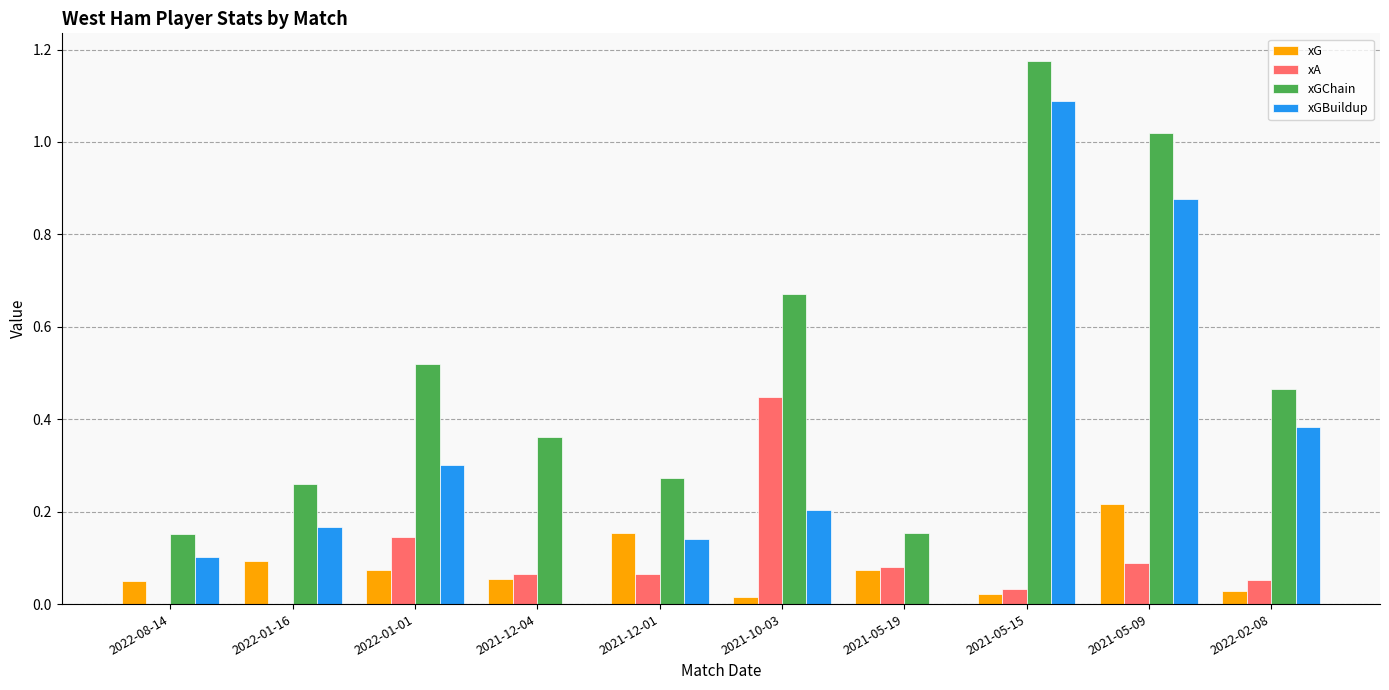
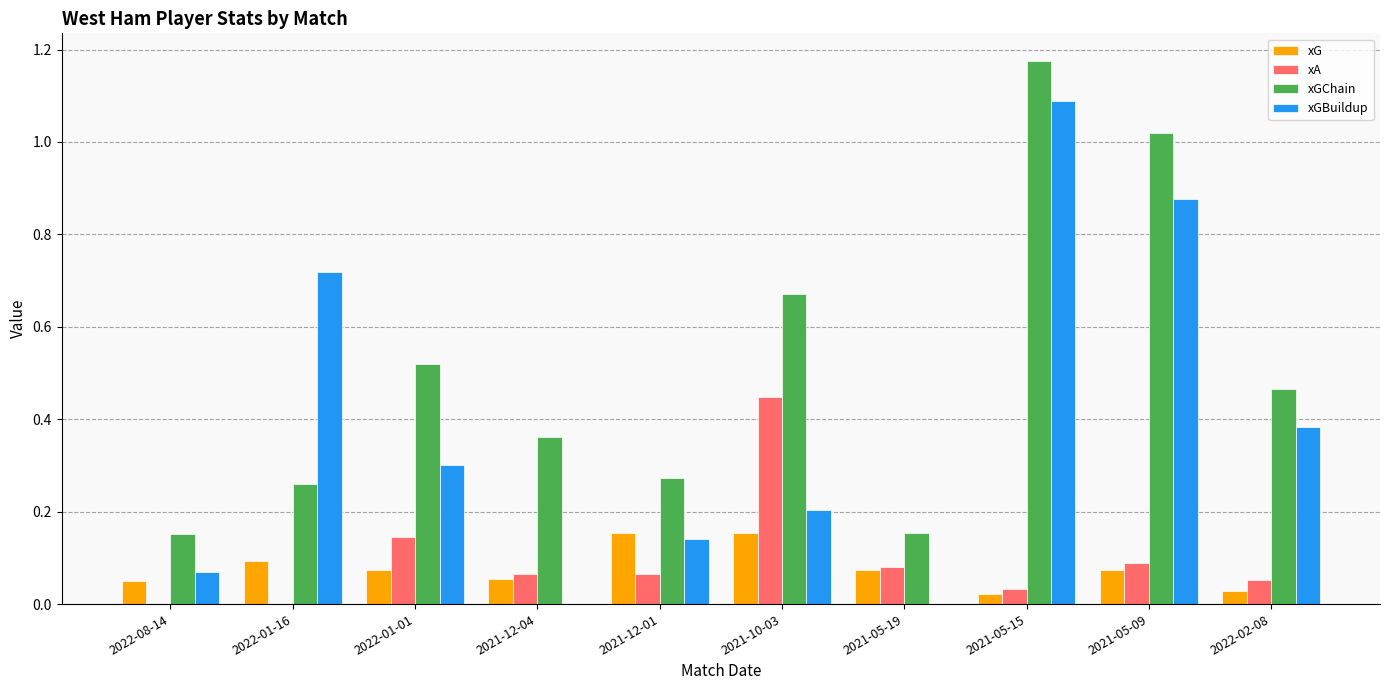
  {
    "xG": {
      "2022-08-14": 0.05,
      "2022-01-16": 0.09,
      "2022-01-01": 0.07,
      "2021-12-04": 0.05,
      "2021-12-01": 0.15,
-     "2021-10-03": 0.01,
+     "2021-10-03": 0.15,
      "2021-05-19": 0.07,
      "2021-05-15": 0.02,
-     "2021-05-09": 0.22,
+     "2021-05-09": 0.07,
      "2022-02-08": 0.03
    },
    "xA": {
      "2022-08-14": 0.00,
      "2022-01-16": 0.00,
      "2022-01-01": 0.15,
      "2021-12-04": 0.07,
      "2021-12-01": 0.06,
      "2021-10-03": 0.45,
      "2021-05-19": 0.08,
      "2021-05-15": 0.03,
      "2021-05-09": 0.09,
      "2022-02-08": 0.05
    },
    "xGChain": {
      "2022-08-14": 0.15,
      "2022-01-16": 0.26,
      "2022-01-01": 0.52,
      "2021-12-04": 0.36,
      "2021-12-01": 0.27,
      "2021-10-03": 0.67,
      "2021-05-19": 0.15,
      "2021-05-15": 1.18,
      "2021-05-09": 1.02,
      "2022-02-08": 0.46
    },
    "xGBuildup": {
-     "2022-08-14": 0.10,
-     "2022-01-16": 0.17,
+     "2022-08-14": 0.07,
+     "2022-01-16": 0.72,
      "2022-01-01": 0.30,
      "2021-12-04": 0.00,
      "2021-12-01": 0.14,
      "2021-10-03": 0.20,
      "2021-05-19": 0.00,
      "2021-05-15": 1.09,
      "2021-05-09": 0.88,
      "2022-02-08": 0.38
    }
  }
